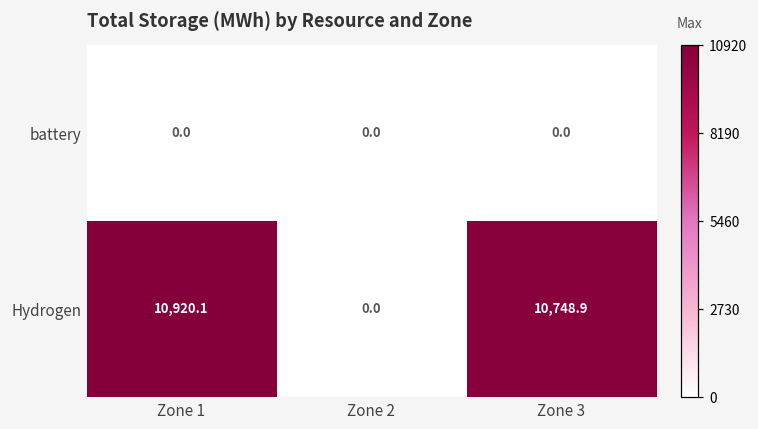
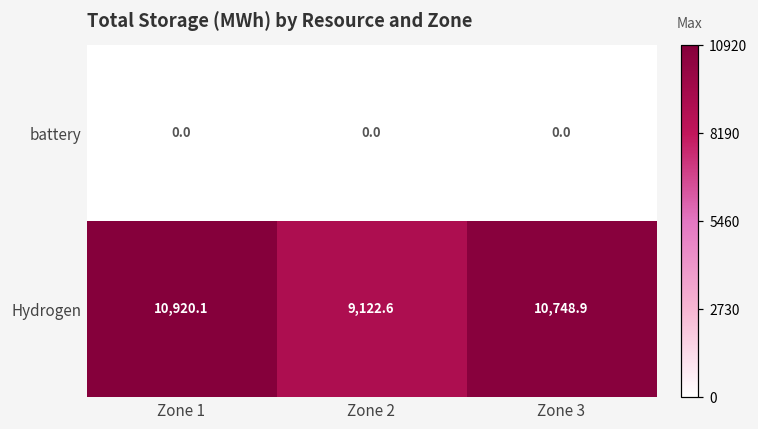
  {
    "battery": {
      "Zone 1": "0.0",
      "Zone 2": "0.0",
      "Zone 3": "0.0"
    },
    "Hydrogen": {
      "Zone 1": "10,920.1",
-     "Zone 2": "0.0",
+     "Zone 2": "9,122.6",
      "Zone 3": "10,748.9"
    }
  }
